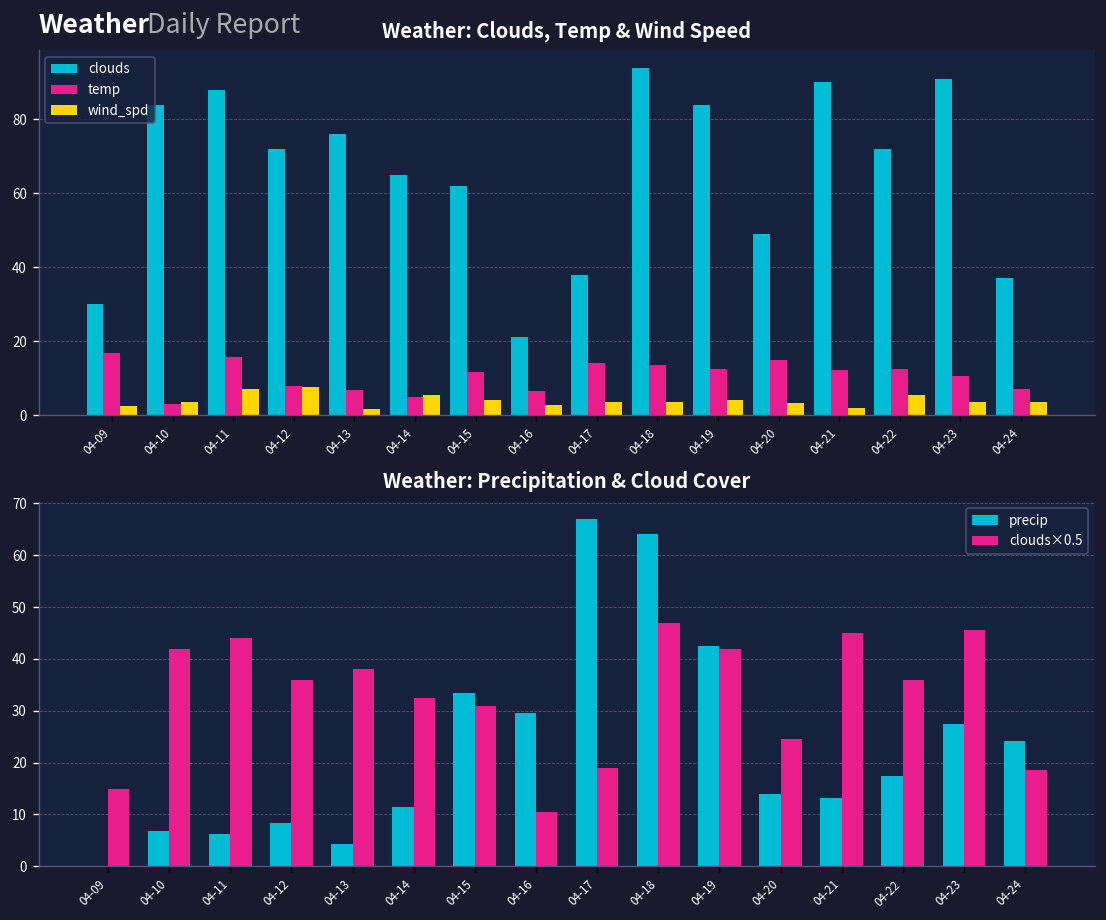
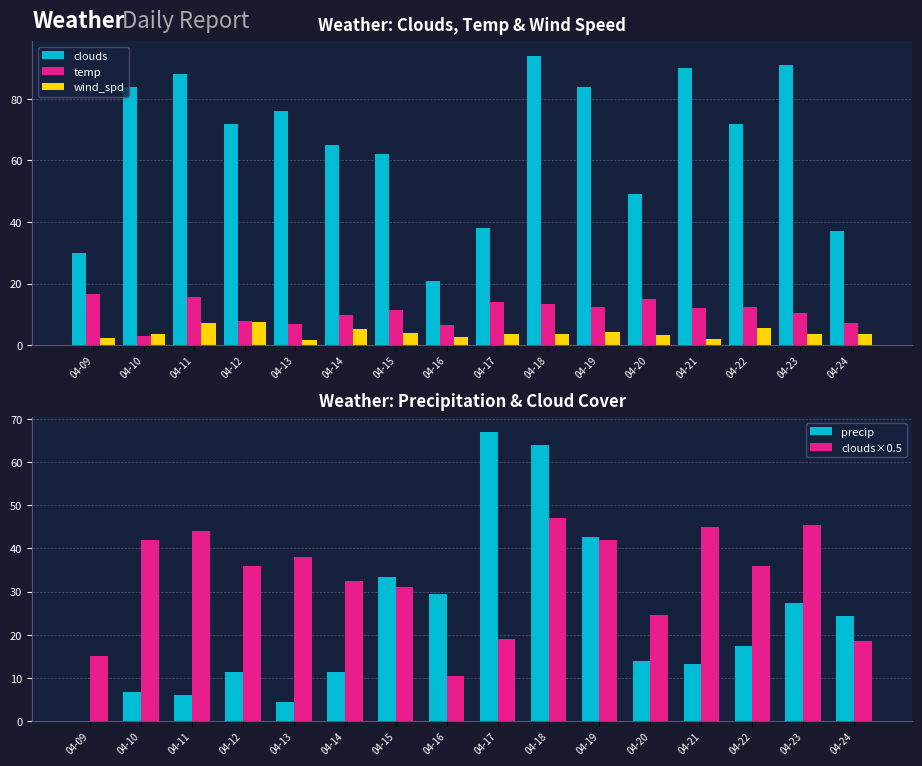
  {
    "Weather: Clouds, Temp & Wind Speed": {
      "clouds": {
        "04-09": 30,
        "04-10": 84,
        "04-11": 88,
        "04-12": 72,
        "04-13": 76,
        "04-14": 65,
        "04-15": 62,
        "04-16": 21,
        "04-17": 38,
        "04-18": 94,
        "04-19": 84,
        "04-20": 49,
        "04-21": 90,
        "04-22": 72,
        "04-23": 91,
        "04-24": 37
      },
      "temp": {
        "04-09": 17,
        "04-10": 3,
        "04-11": 16,
        "04-12": 8,
        "04-13": 7,
-       "04-14": 5,
+       "04-14": 10,
        "04-15": 12,
        "04-16": 7,
        "04-17": 14,
        "04-18": 14,
        "04-19": 12,
        "04-20": 15,
        "04-21": 12,
        "04-22": 12,
        "04-23": 11,
        "04-24": 7
      },
      "wind_spd": {
        "04-09": 2,
        "04-10": 4,
        "04-11": 7,
        "04-12": 8,
        "04-13": 2,
        "04-14": 5,
        "04-15": 4,
        "04-16": 3,
        "04-17": 4,
        "04-18": 4,
        "04-19": 4,
        "04-20": 3,
        "04-21": 2,
        "04-22": 6,
        "04-23": 4,
        "04-24": 4
      }
    },
    "Weather: Precipitation & Cloud Cover": {
      "precip": {
        "04-09": 0,
        "04-10": 7,
        "04-11": 6,
-       "04-12": 8,
+       "04-12": 12,
        "04-13": 4,
        "04-14": 11,
        "04-15": 34,
        "04-16": 30,
        "04-17": 67,
        "04-18": 64,
        "04-19": 43,
        "04-20": 14,
        "04-21": 13,
        "04-22": 17,
        "04-23": 27,
        "04-24": 24
      },
      "clouds×0.5": {
        "04-09": 15,
        "04-10": 42,
        "04-11": 44,
        "04-12": 36,
        "04-13": 38,
        "04-14": 33,
        "04-15": 31,
        "04-16": 11,
        "04-17": 19,
        "04-18": 47,
        "04-19": 42,
        "04-20": 25,
        "04-21": 45,
        "04-22": 36,
        "04-23": 46,
        "04-24": 19
      }
    }
  }
